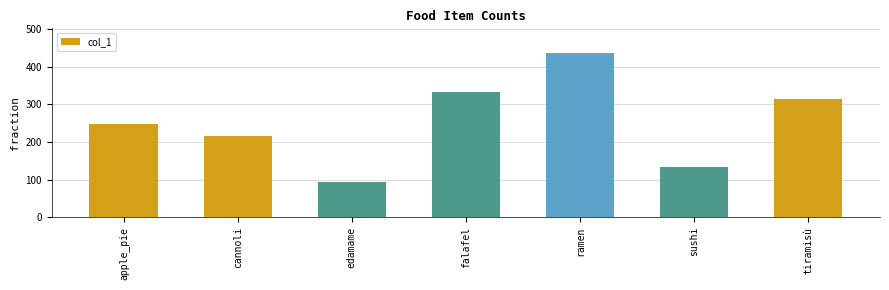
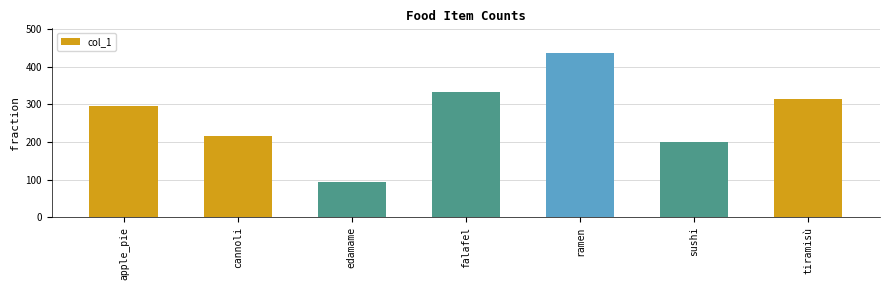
  {
-   "apple_pie": 250,
+   "apple_pie": 300,
    "cannoli": 220,
    "edamame": 90,
    "falafel": 330,
    "ramen": 440,
-   "sushi": 130,
+   "sushi": 200,
    "tiramisù": 310
  }
